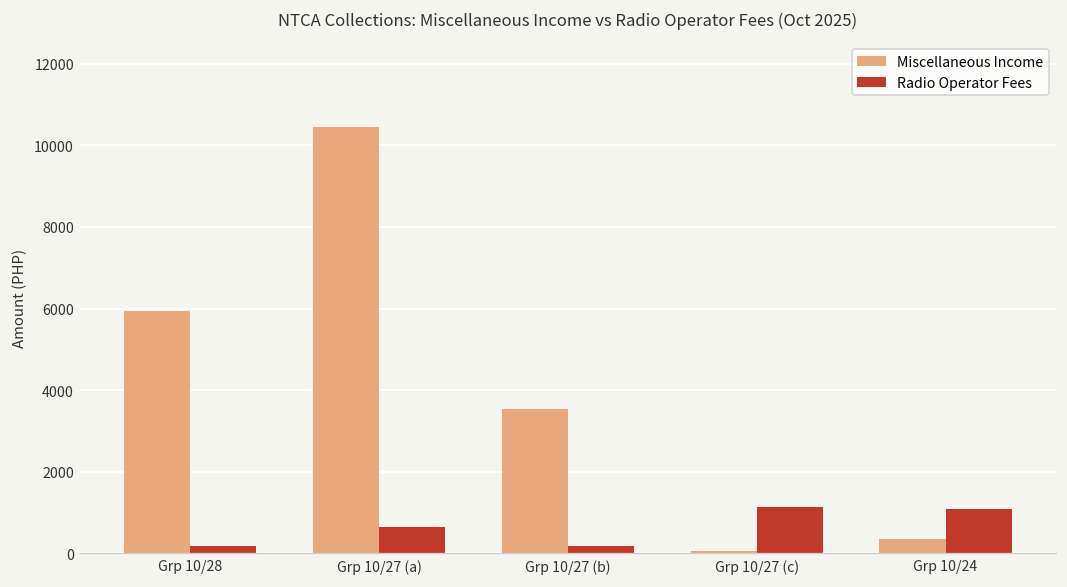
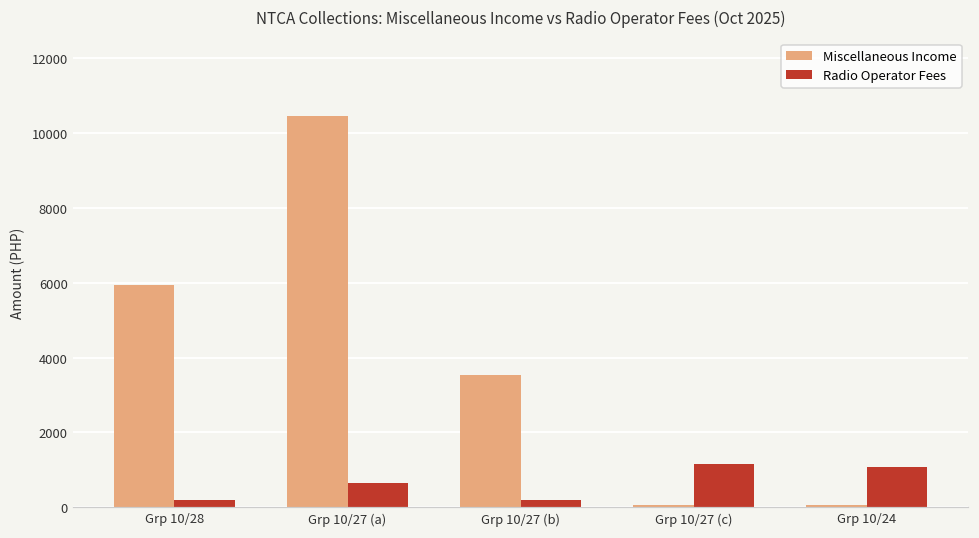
  {
    "Miscellaneous Income": {
      "Grp 10/28": 5900,
      "Grp 10/27 (a)": 10500,
      "Grp 10/27 (b)": 3500,
-     "Grp 10/24": 300
+     "Grp 10/24": 100
    },
    "Radio Operator Fees": {
      "Grp 10/28": 200,
      "Grp 10/27 (a)": 600,
      "Grp 10/27 (b)": 200,
      "Grp 10/27 (c)": 1100,
      "Grp 10/24": 1100
    }
  }
